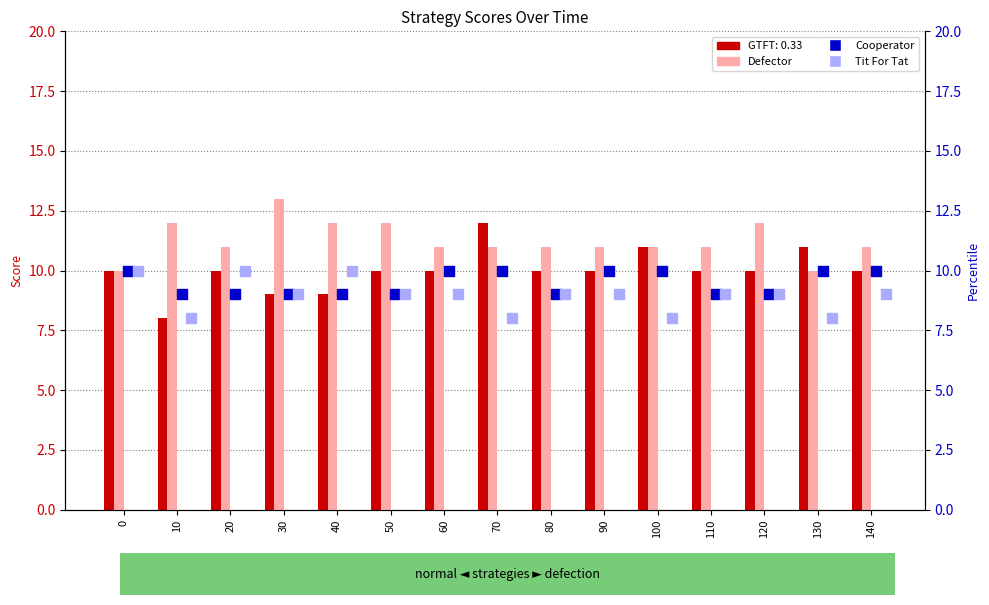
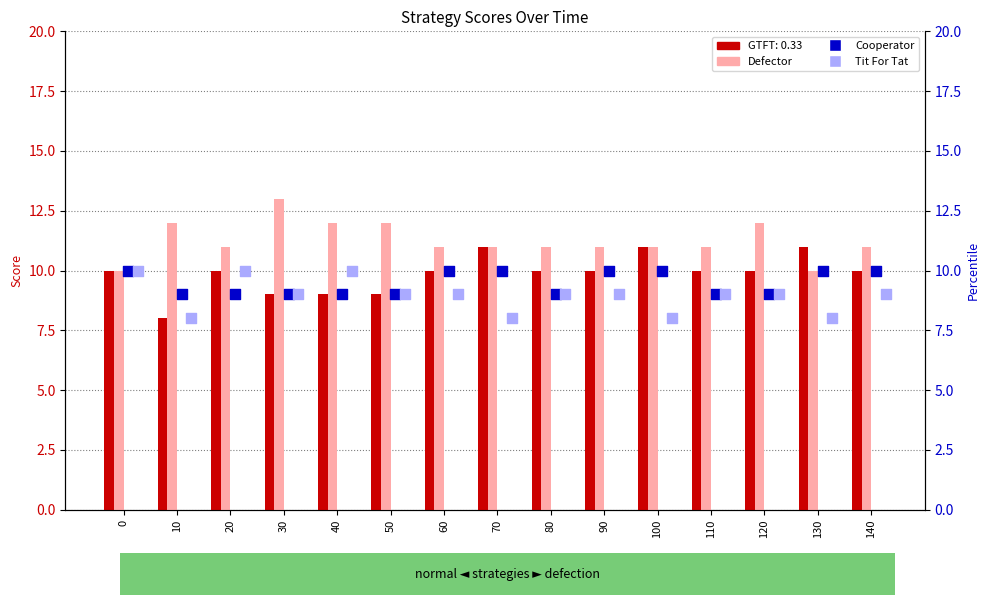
  {
    "GTFT: 0.33": {
      "0": 10,
      "10": 8,
      "20": 10,
      "30": 9,
      "40": 9,
-     "50": 10,
+     "50": 9,
      "60": 10,
-     "70": 12,
+     "70": 11,
      "80": 10,
      "90": 10,
      "100": 11,
      "110": 10,
      "120": 10,
      "130": 11,
      "140": 10
    },
    "Defector": {
      "0": 10,
      "10": 12,
      "20": 11,
      "30": 13,
      "40": 12,
      "50": 12,
      "60": 11,
      "70": 11,
      "80": 11,
      "90": 11,
      "100": 11,
      "110": 11,
      "120": 12,
      "130": 10,
      "140": 11
    }
  }
